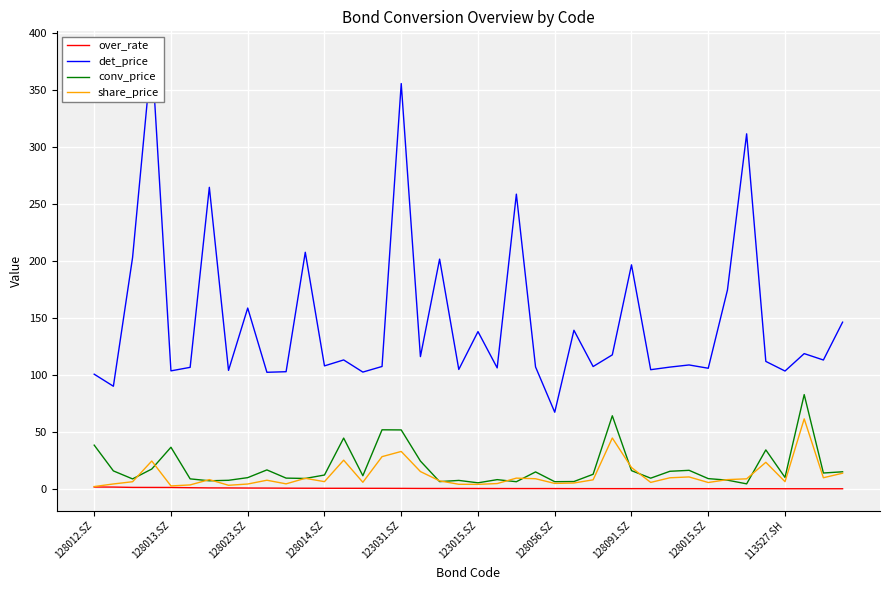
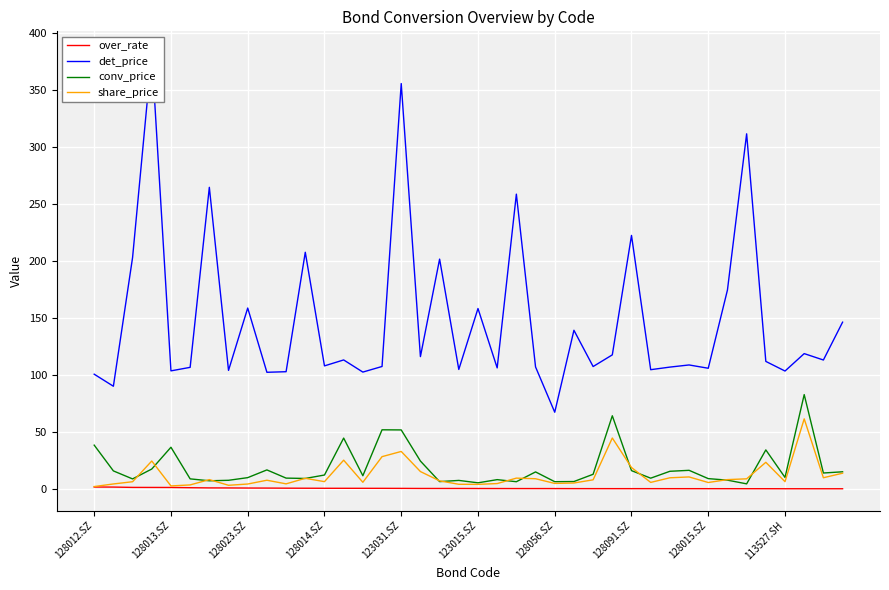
  {
    "over_rate": {
      "128023.SZ": 1,
      "128014.SZ": 1,
      "123031.SZ": 1,
      "123015.SZ": 1,
      "128056.SZ": 1,
      "128091.SZ": 1,
      "128015.SZ": 1,
      "113527.SH": 1
    },
    "det_price": {
      "128012.SZ": 101,
      "128013.SZ": 104,
      "128023.SZ": 159,
      "128014.SZ": 108,
      "123031.SZ": 356,
-     "123015.SZ": 138,
+     "123015.SZ": 159,
      "128056.SZ": 68,
-     "128091.SZ": 197,
+     "128091.SZ": 223,
      "128015.SZ": 106,
      "113527.SH": 104
    },
    "conv_price": {
      "128012.SZ": 39,
      "128013.SZ": 37,
      "128023.SZ": 10,
      "128014.SZ": 13,
      "123031.SZ": 52,
      "128091.SZ": 16,
      "128015.SZ": 9,
      "113527.SH": 11
    },
    "share_price": {
      "128023.SZ": 5,
      "128014.SZ": 7,
      "123031.SZ": 33,
      "128091.SZ": 19,
      "128015.SZ": 6,
      "113527.SH": 7
    }
  }
